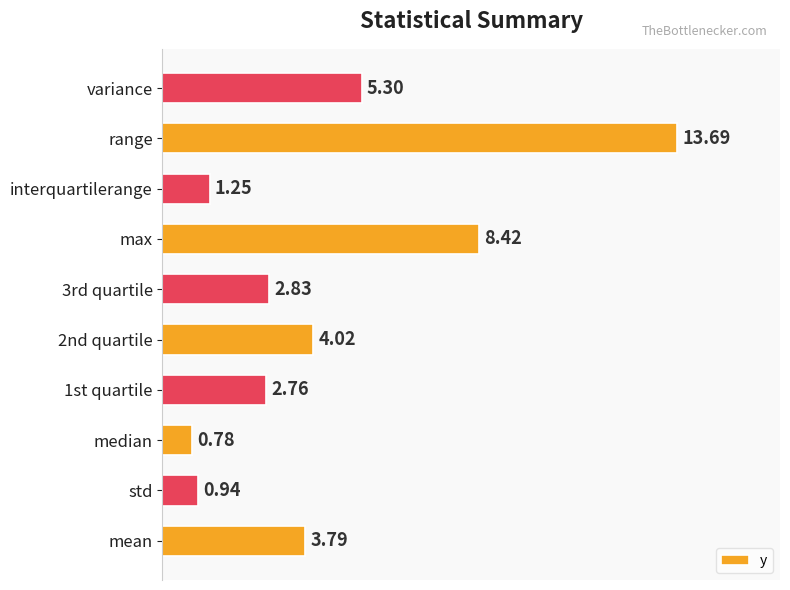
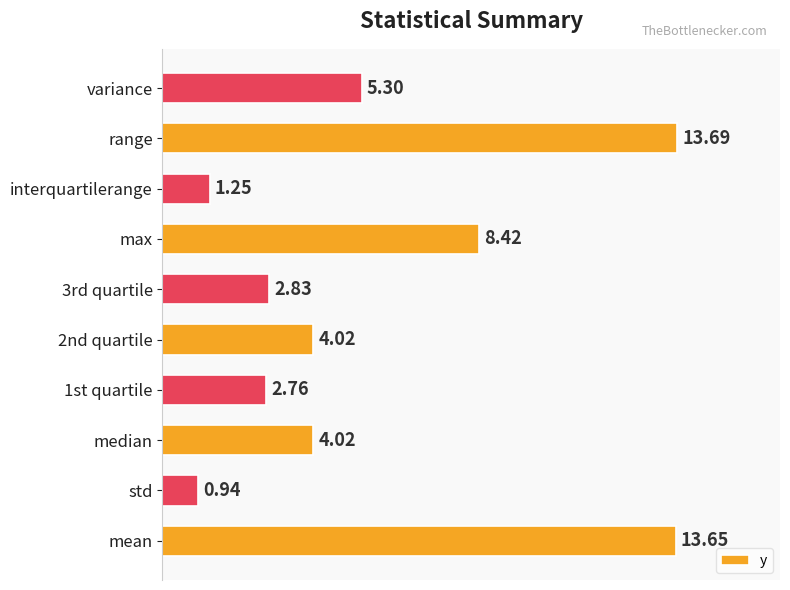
  {
    "variance": 5.30,
    "range": 13.69,
    "interquartilerange": 1.25,
    "max": 8.42,
    "3rd quartile": 2.83,
    "2nd quartile": 4.02,
    "1st quartile": 2.76,
-   "median": 0.78,
+   "median": 4.02,
    "std": 0.94,
-   "mean": 3.79
+   "mean": 13.65
  }
